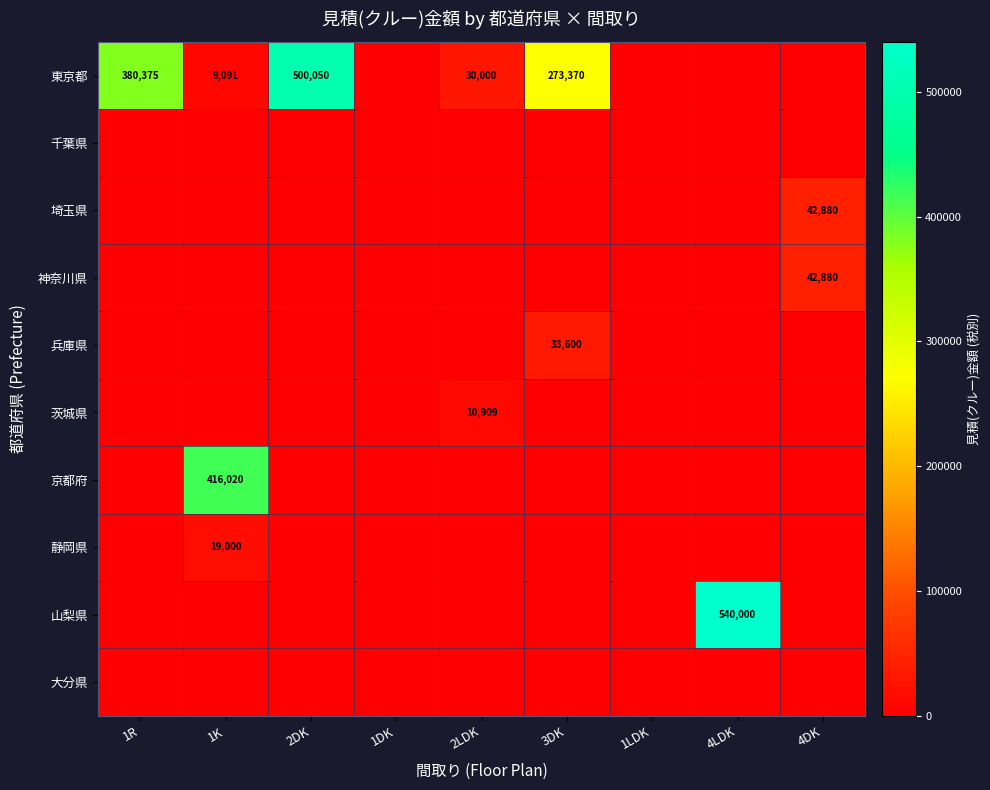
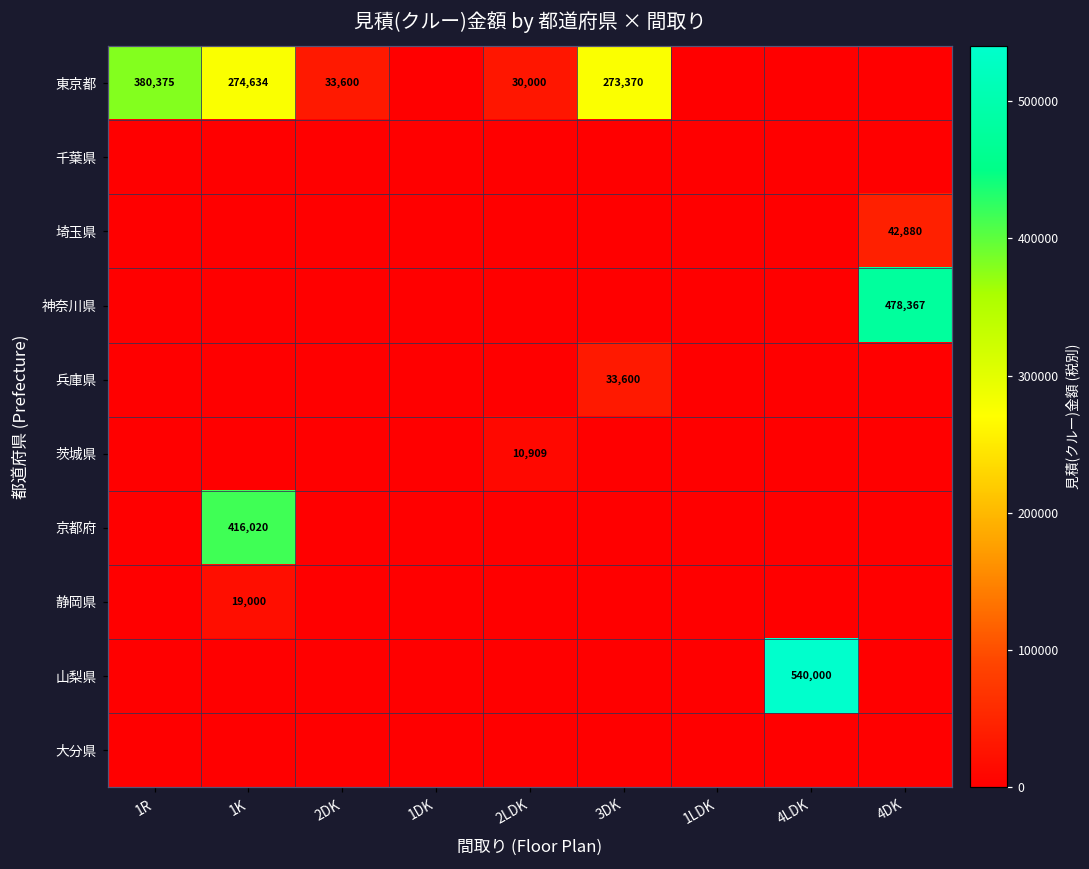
  {
    "東京都": {
      "1R": "380,375",
-     "1K": "9,091",
-     "2DK": "500,050",
+     "1K": "274,634",
+     "2DK": "33,600",
      "2LDK": "30,000",
      "3DK": "273,370"
    },
    "埼玉県": {
      "4DK": "42,880"
    },
    "神奈川県": {
-     "4DK": "42,880"
+     "4DK": "478,367"
    },
    "兵庫県": {
      "3DK": "33,600"
    },
    "茨城県": {
      "2LDK": "10,909"
    },
    "京都府": {
      "1K": "416,020"
    },
    "静岡県": {
      "1K": "19,000"
    },
    "山梨県": {
      "4LDK": "540,000"
    }
  }
